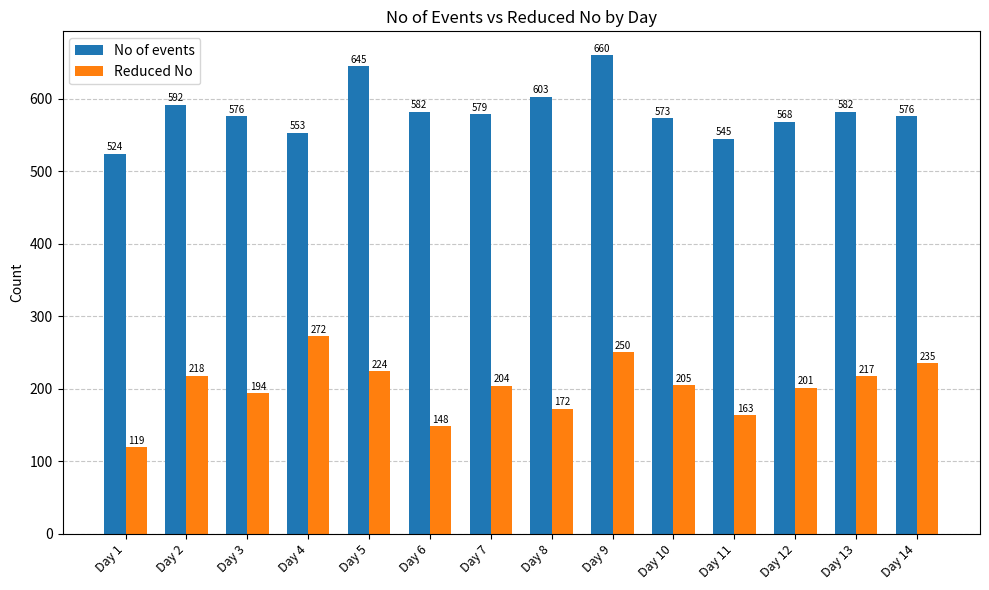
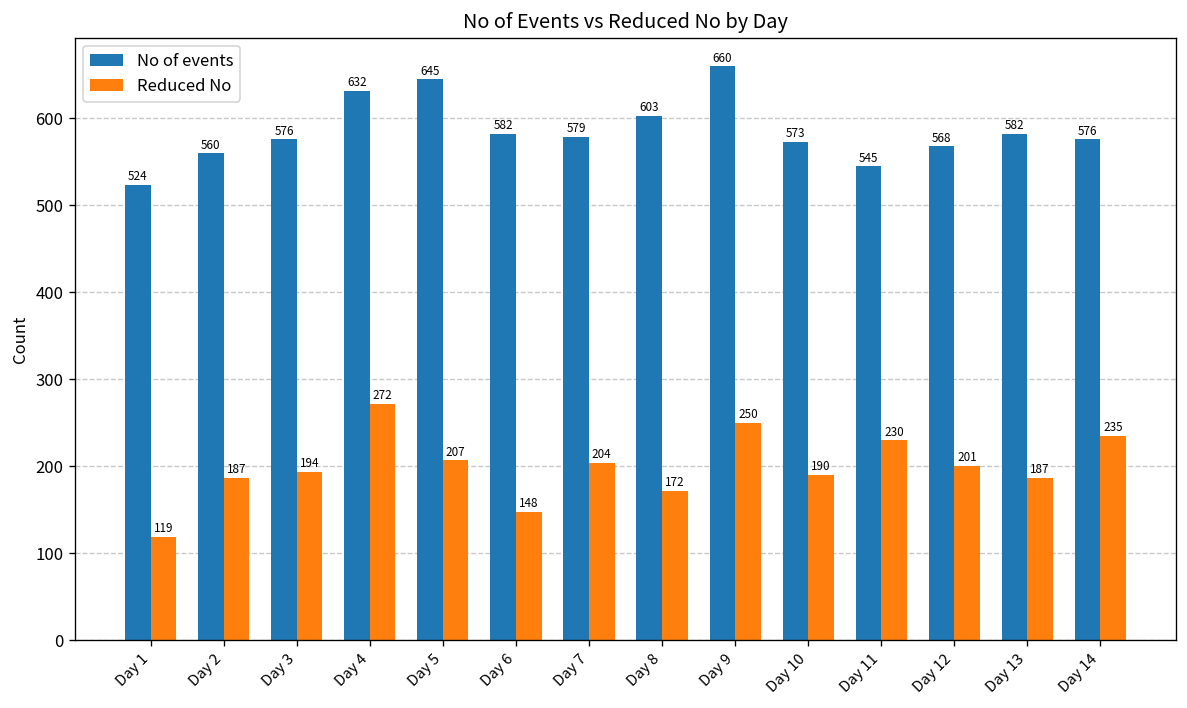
  {
    "No of events": {
      "Day 1": 524,
-     "Day 2": 592,
+     "Day 2": 560,
      "Day 3": 576,
-     "Day 4": 553,
+     "Day 4": 632,
      "Day 5": 645,
      "Day 6": 582,
      "Day 7": 579,
      "Day 8": 603,
      "Day 9": 660,
      "Day 10": 573,
      "Day 11": 545,
      "Day 12": 568,
      "Day 13": 582,
      "Day 14": 576
    },
    "Reduced No": {
      "Day 1": 119,
-     "Day 2": 218,
+     "Day 2": 187,
      "Day 3": 194,
      "Day 4": 272,
-     "Day 5": 224,
+     "Day 5": 207,
      "Day 6": 148,
      "Day 7": 204,
      "Day 8": 172,
      "Day 9": 250,
-     "Day 10": 205,
-     "Day 11": 163,
+     "Day 10": 190,
+     "Day 11": 230,
      "Day 12": 201,
-     "Day 13": 217,
+     "Day 13": 187,
      "Day 14": 235
    }
  }
